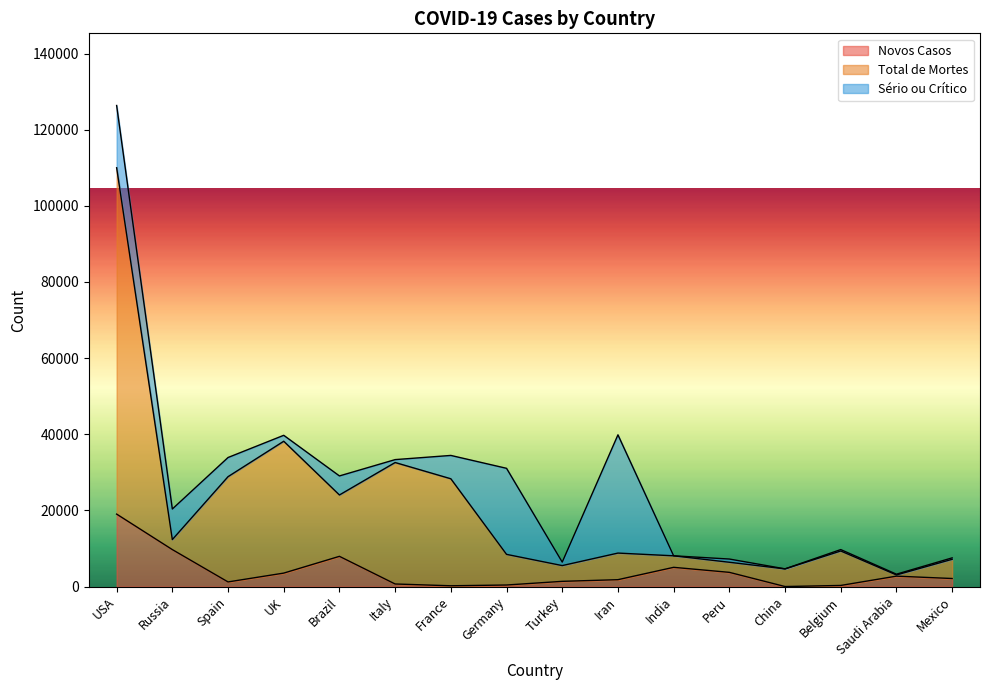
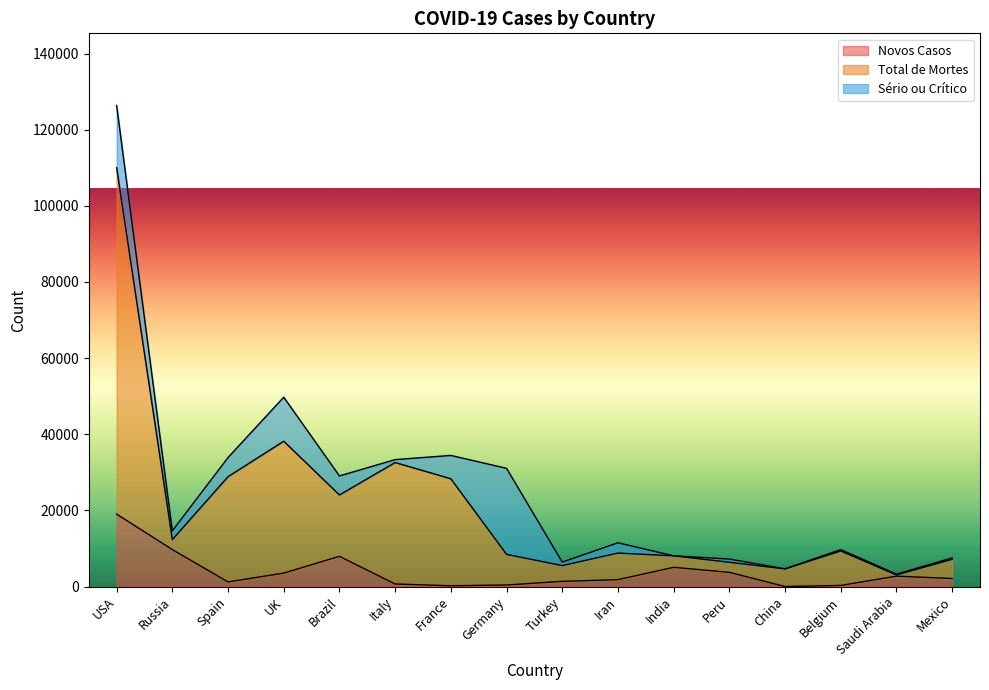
  {
    "Sério ou Crítico": {
      "USA": 16000,
-     "Russia": 8000,
+     "Russia": 2000,
      "Spain": 5000,
-     "UK": 2000,
+     "UK": 12000,
      "Brazil": 5000,
      "Italy": 1000,
      "France": 6000,
      "Germany": 23000,
      "Turkey": 1000,
-     "Iran": 31000,
+     "Iran": 3000,
      "Peru": 1000
    }
  }
